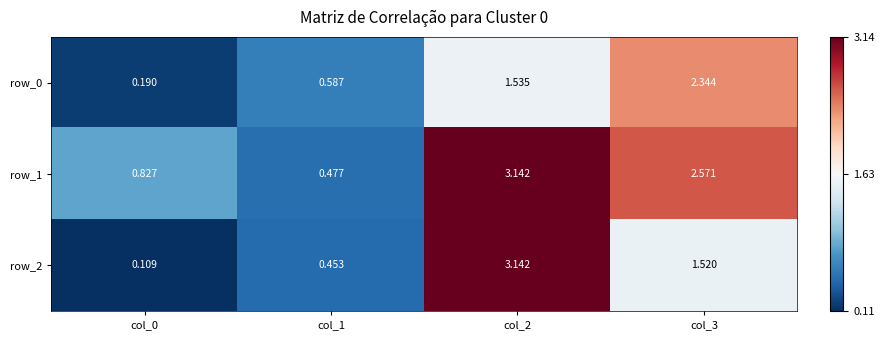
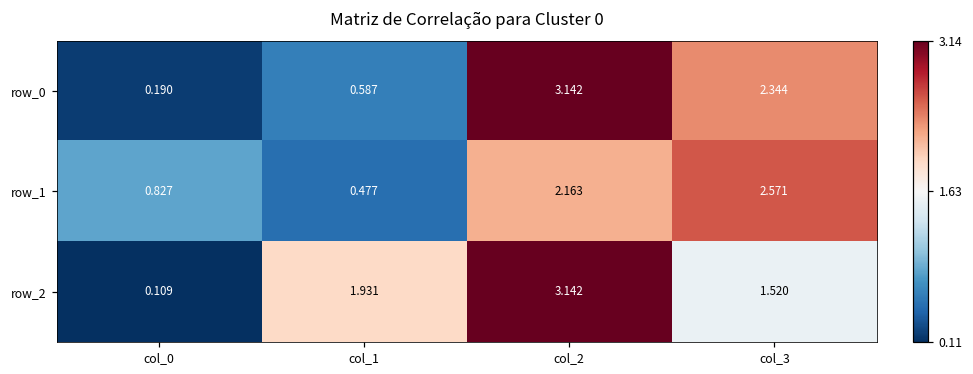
  {
    "row_0": {
      "col_0": 0.190,
      "col_1": 0.587,
-     "col_2": 1.535,
+     "col_2": 3.142,
      "col_3": 2.344
    },
    "row_1": {
      "col_0": 0.827,
      "col_1": 0.477,
-     "col_2": 3.142,
+     "col_2": 2.163,
      "col_3": 2.571
    },
    "row_2": {
      "col_0": 0.109,
-     "col_1": 0.453,
+     "col_1": 1.931,
      "col_2": 3.142,
      "col_3": 1.520
    }
  }
